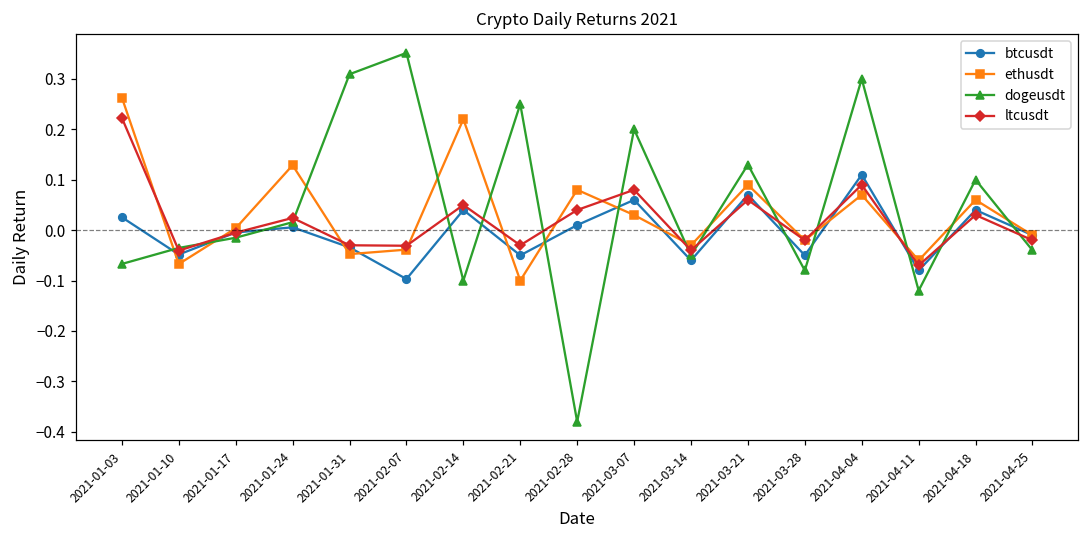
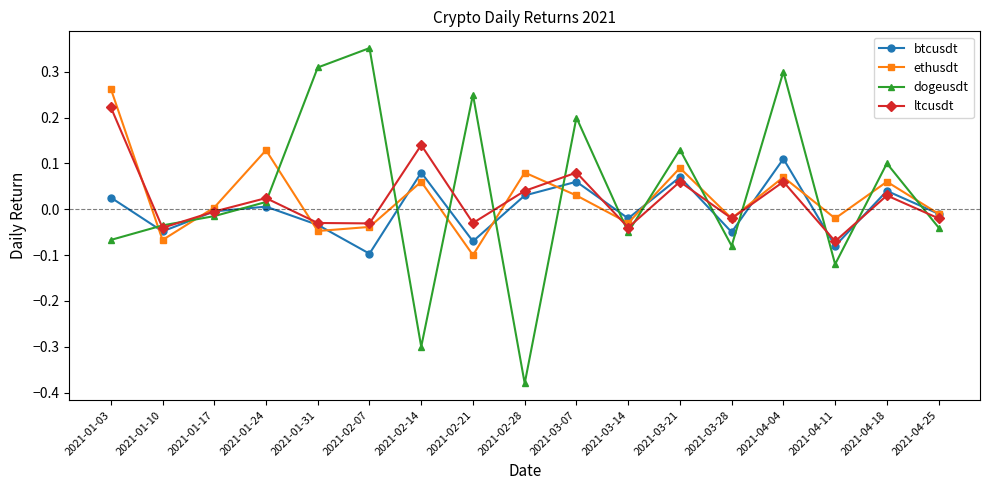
  {
    "btcusdt": {
      "2021-01-03": 0.03,
      "2021-01-10": -0.05,
      "2021-01-24": 0.01,
      "2021-02-07": -0.10,
-     "2021-02-14": 0.04,
-     "2021-02-21": -0.05,
-     "2021-02-28": 0.01,
+     "2021-02-14": 0.08,
+     "2021-02-21": -0.07,
+     "2021-02-28": 0.03,
      "2021-03-07": 0.06,
-     "2021-03-14": -0.06,
+     "2021-03-14": -0.02,
      "2021-03-21": 0.07,
      "2021-03-28": -0.05,
      "2021-04-04": 0.11,
      "2021-04-11": -0.08,
      "2021-04-18": 0.04
    },
    "ethusdt": {
      "2021-01-03": 0.26,
      "2021-01-10": -0.07,
      "2021-01-17": 0.00,
      "2021-01-24": 0.13,
      "2021-01-31": -0.05,
      "2021-02-07": -0.04,
-     "2021-02-14": 0.22,
+     "2021-02-14": 0.06,
      "2021-02-21": -0.10,
      "2021-02-28": 0.08,
      "2021-03-07": 0.03,
      "2021-03-14": -0.03,
      "2021-03-21": 0.09,
      "2021-04-04": 0.07,
-     "2021-04-11": -0.06,
+     "2021-04-11": -0.02,
      "2021-04-18": 0.06
    },
    "dogeusdt": {
      "2021-01-03": -0.07,
      "2021-01-17": -0.02,
      "2021-01-24": 0.02,
      "2021-01-31": 0.31,
      "2021-02-07": 0.35,
-     "2021-02-14": -0.1,
+     "2021-02-14": -0.3,
      "2021-02-21": 0.25,
      "2021-02-28": -0.38,
      "2021-03-07": 0.2,
      "2021-03-14": -0.05,
      "2021-03-21": 0.13,
      "2021-03-28": -0.08,
      "2021-04-04": 0.3,
      "2021-04-11": -0.12,
      "2021-04-18": 0.1,
      "2021-04-25": -0.04
    },
    "ltcusdt": {
      "2021-01-03": 0.22,
      "2021-01-24": 0.02,
      "2021-02-07": -0.03,
-     "2021-02-14": 0.05,
+     "2021-02-14": 0.14,
      "2021-02-21": -0.03,
      "2021-02-28": 0.04,
      "2021-03-07": 0.08,
      "2021-03-14": -0.04,
      "2021-03-21": 0.06,
-     "2021-04-04": 0.09,
+     "2021-04-04": 0.06,
      "2021-04-11": -0.07,
      "2021-04-18": 0.03,
      "2021-04-25": -0.02
    }
  }
